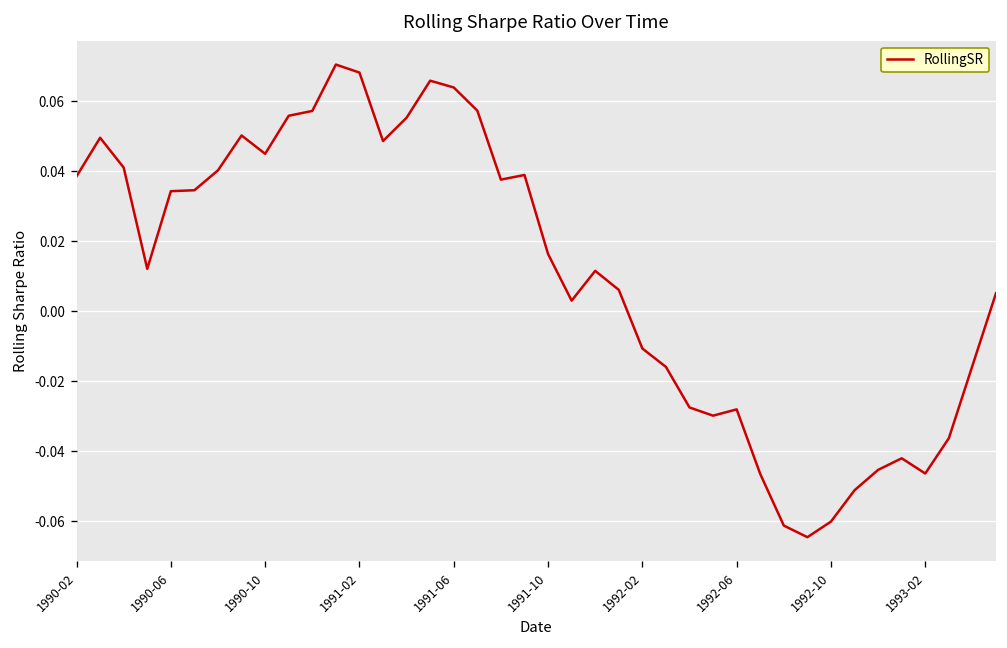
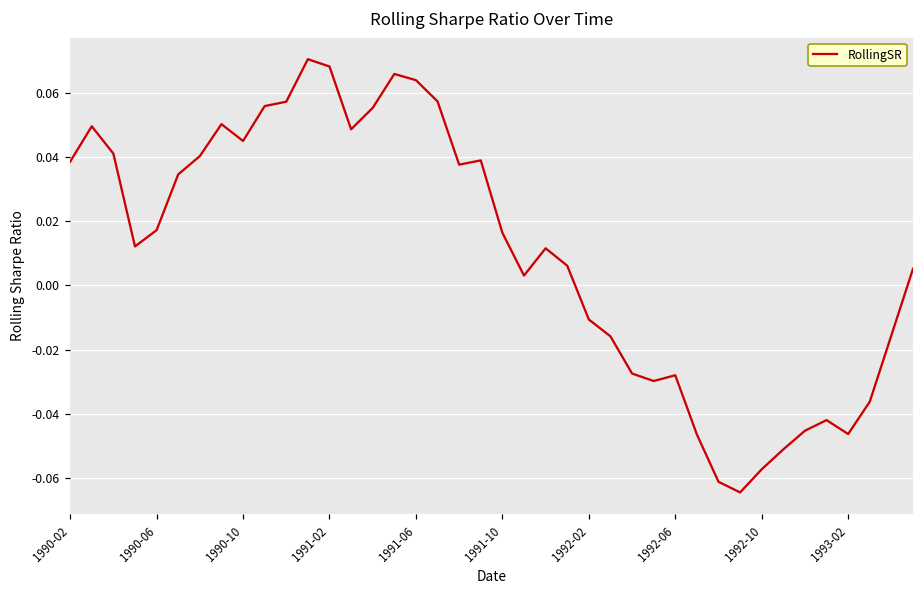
  {
    "1990-02": 0.039,
-   "1990-06": 0.034,
+   "1990-06": 0.017,
    "1990-10": 0.045,
    "1991-02": 0.068,
    "1991-06": 0.064,
    "1991-10": 0.016,
    "1992-02": -0.011,
    "1992-06": -0.028,
-   "1992-10": -0.060,
+   "1992-10": -0.057,
    "1993-02": -0.046
  }
